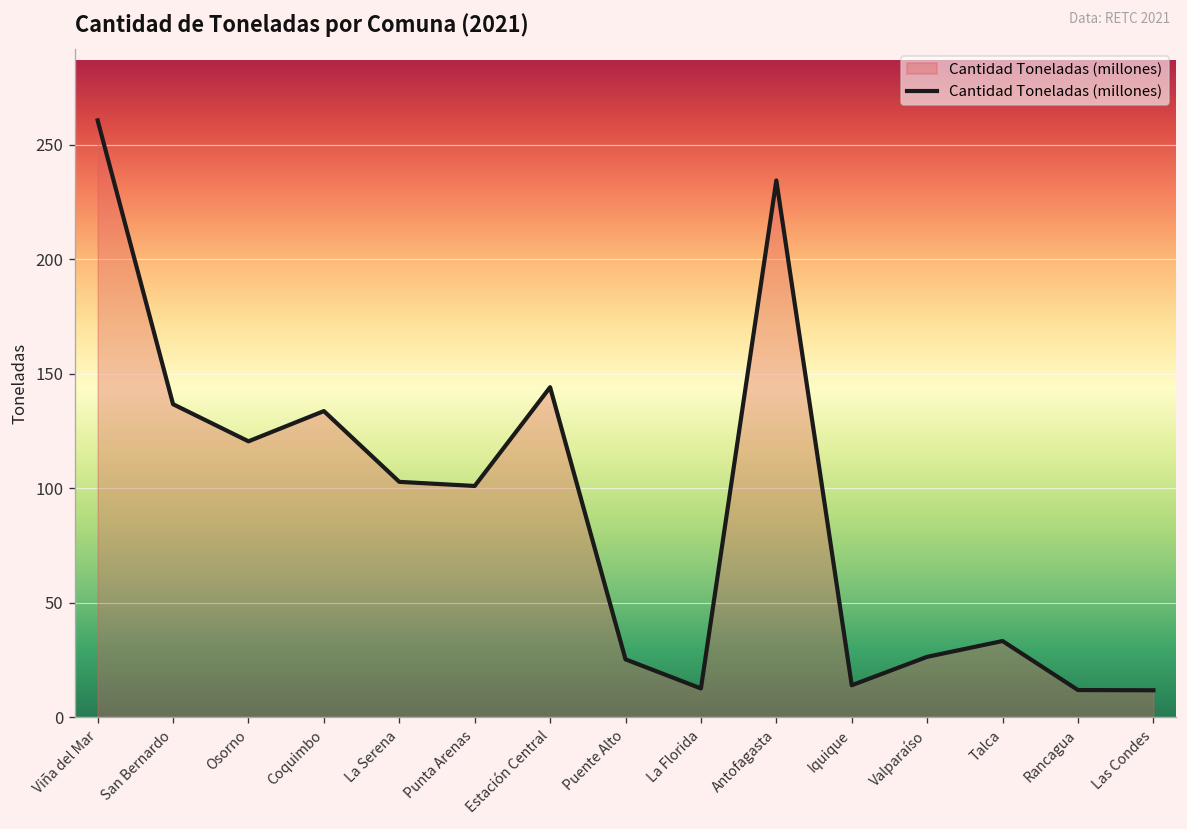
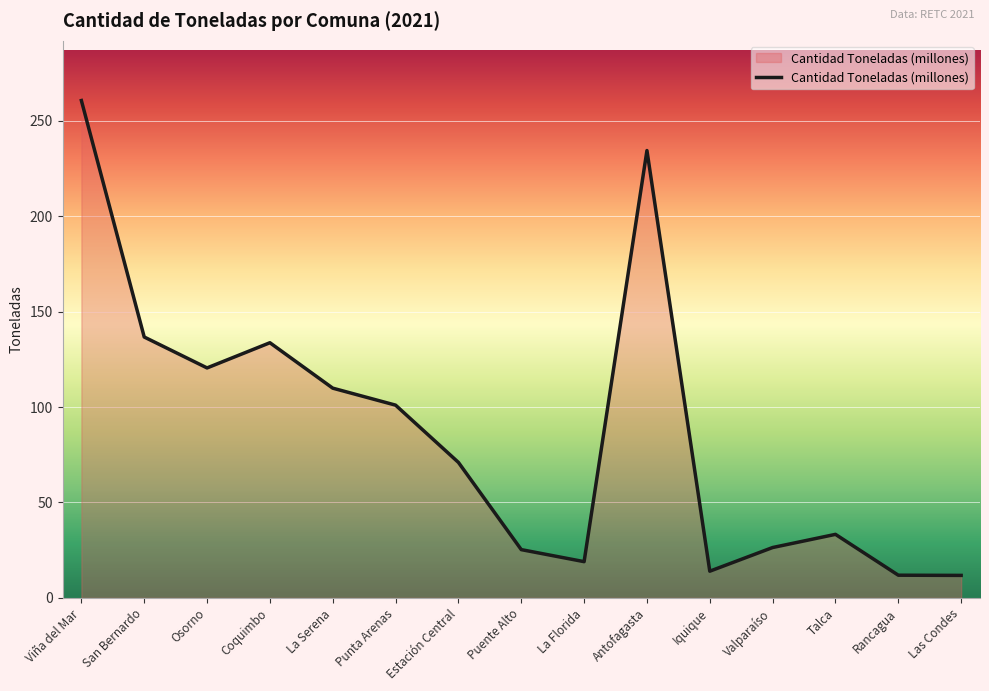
  {
    "Viña del Mar": 261,
    "San Bernardo": 137,
    "Osorno": 121,
    "Coquimbo": 134,
-   "La Serena": 103,
+   "La Serena": 110,
    "Punta Arenas": 101,
-   "Estación Central": 144,
+   "Estación Central": 71,
    "Puente Alto": 25,
-   "La Florida": 13,
+   "La Florida": 19,
    "Antofagasta": 234,
    "Iquique": 14,
    "Valparaíso": 26,
    "Talca": 33,
    "Rancagua": 12,
    "Las Condes": 12
  }
